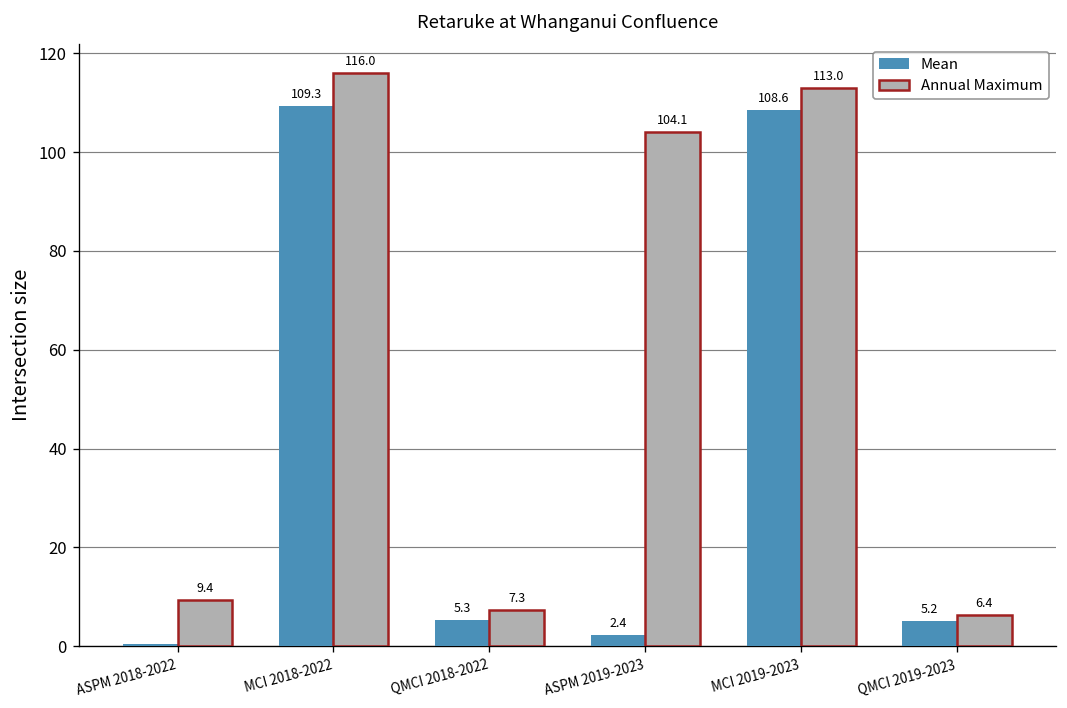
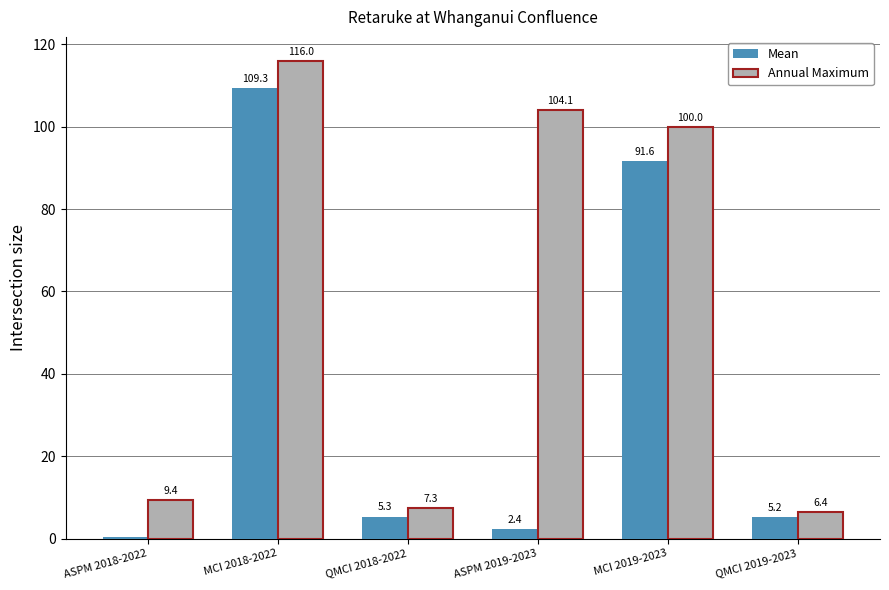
  {
    "Mean": {
      "MCI 2018-2022": 109.3,
      "QMCI 2018-2022": 5.3,
      "ASPM 2019-2023": 2.4,
-     "MCI 2019-2023": 108.6,
+     "MCI 2019-2023": 91.6,
      "QMCI 2019-2023": 5.2
    },
    "Annual Maximum": {
      "ASPM 2018-2022": 9.4,
      "MCI 2018-2022": 116.0,
      "QMCI 2018-2022": 7.3,
      "ASPM 2019-2023": 104.1,
-     "MCI 2019-2023": 113.0,
+     "MCI 2019-2023": 100.0,
      "QMCI 2019-2023": 6.4
    }
  }
